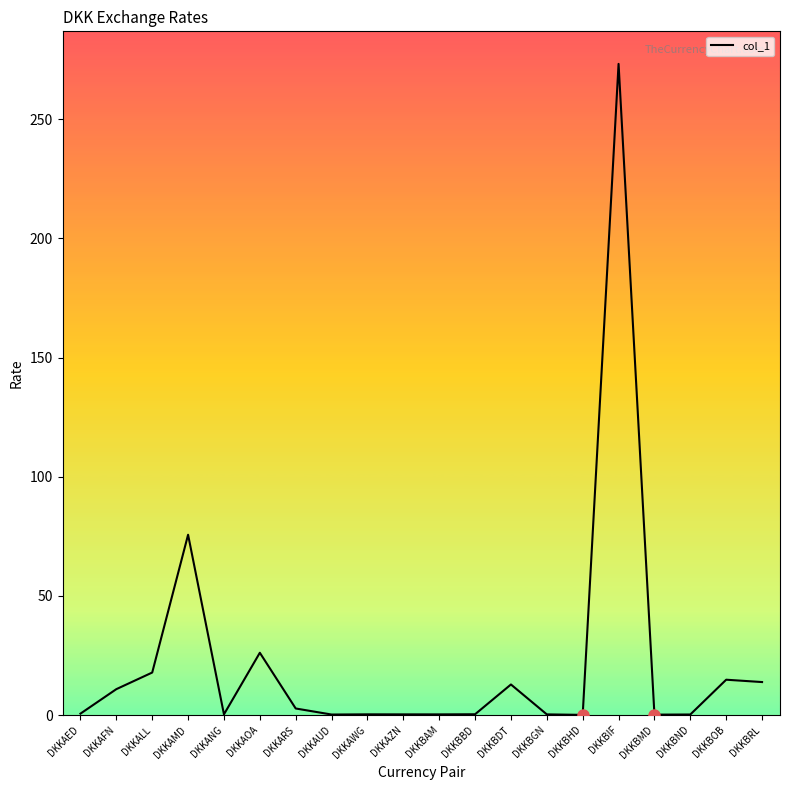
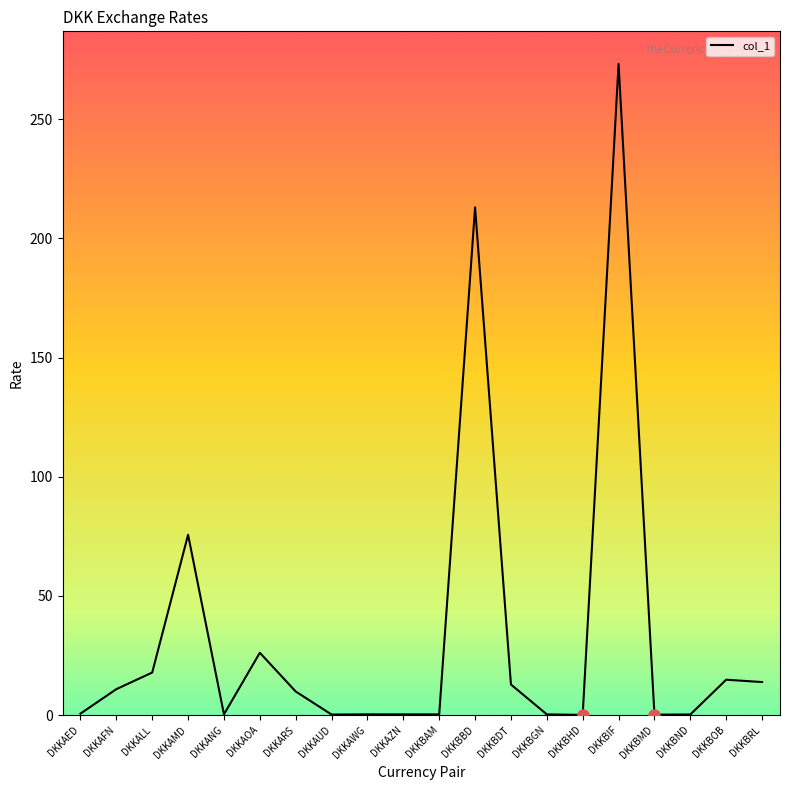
  {
    "col_1": {
      "DKKAED": 1,
      "DKKAFN": 11,
      "DKKALL": 18,
      "DKKAMD": 76,
      "DKKANG": 0,
      "DKKAOA": 26,
-     "DKKARS": 3,
+     "DKKARS": 10,
      "DKKAUD": 0,
      "DKKAWG": 0,
      "DKKAZN": 0,
      "DKKBAM": 0,
-     "DKKBBD": 0,
+     "DKKBBD": 213,
      "DKKBDT": 13,
      "DKKBGN": 0,
      "DKKBIF": 273,
      "DKKBND": 0,
      "DKKBOB": 15,
      "DKKBRL": 14
    }
  }
